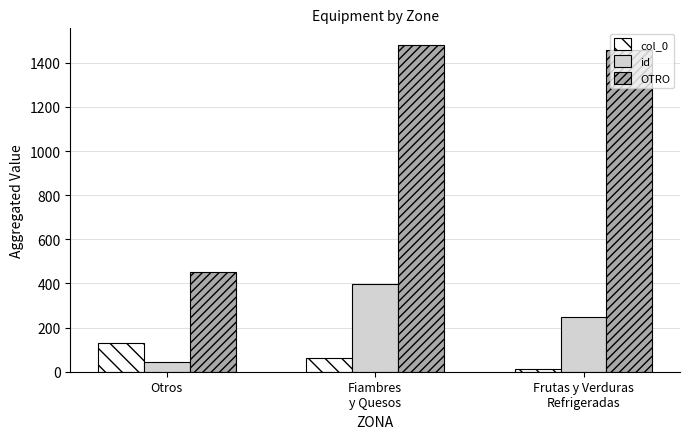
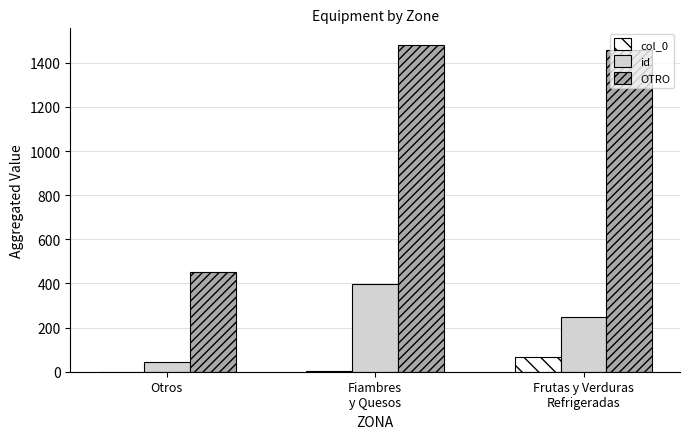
  {
    "col_0": {
-     "Otros": 130,
-     "Fiambres y Quesos": 60,
-     "Frutas y Verduras Refrigeradas": 10
+     "Otros": 0,
+     "Fiambres y Quesos": 10,
+     "Frutas y Verduras Refrigeradas": 70
    },
    "id": {
      "Otros": 40,
      "Fiambres y Quesos": 400,
      "Frutas y Verduras Refrigeradas": 250
    },
    "OTRO": {
      "Otros": 450,
      "Fiambres y Quesos": 1480
    }
  }
